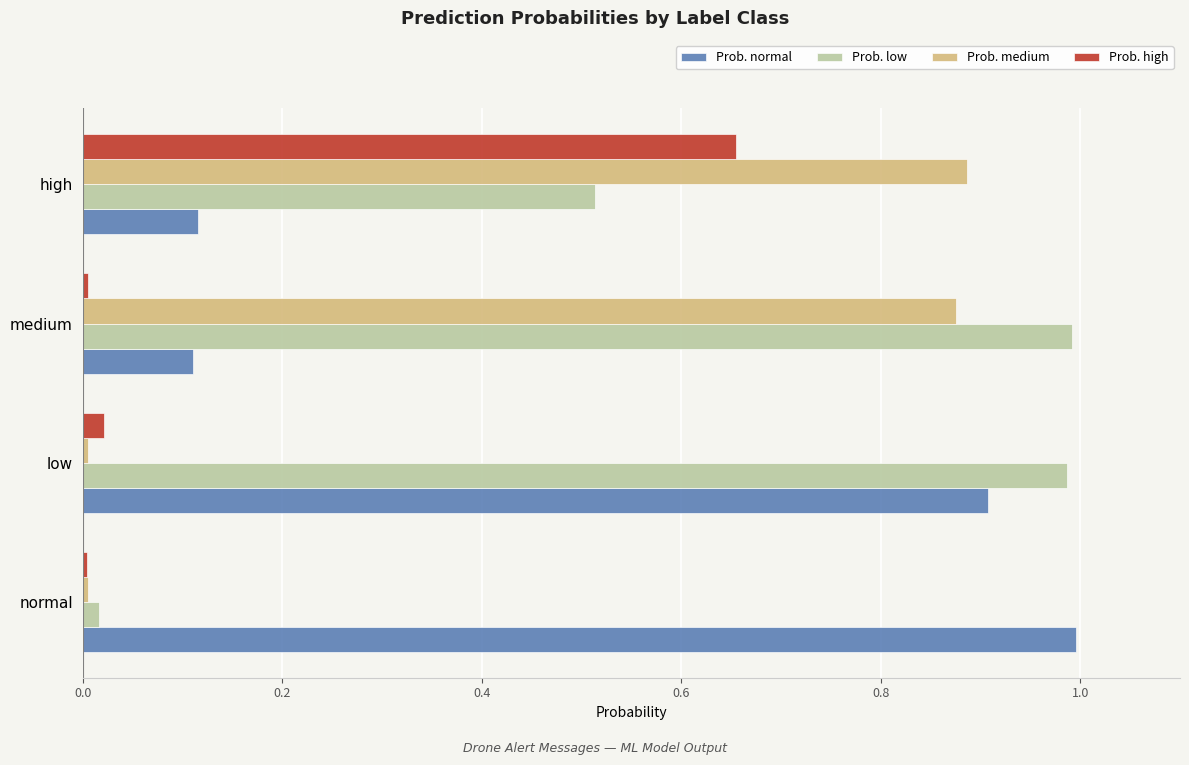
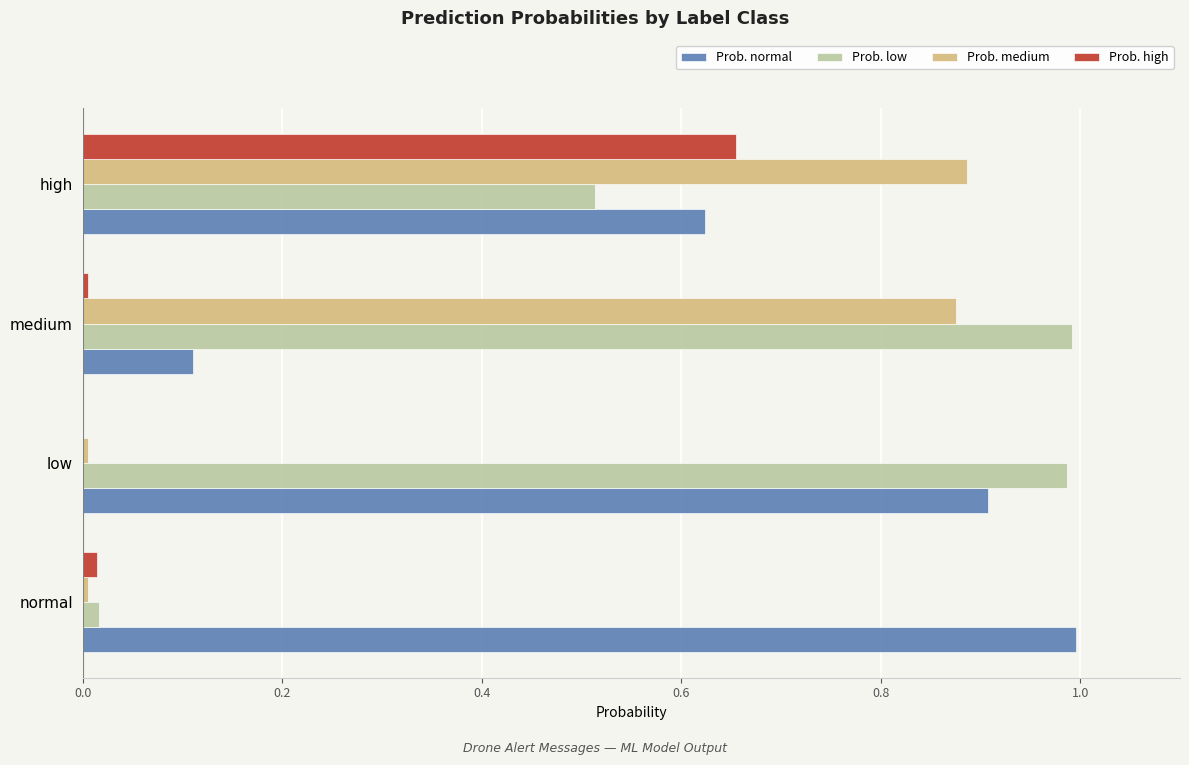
  {
    "Prob. normal": {
-     "high": 0.12,
+     "high": 0.62,
      "medium": 0.11,
      "low": 0.91,
      "normal": 1.00
    },
    "Prob. high": {
      "high": 0.65,
      "medium": 0.01,
-     "low": 0.02,
-     "normal": 0.00
+     "low": 0.00,
+     "normal": 0.01
    }
  }
